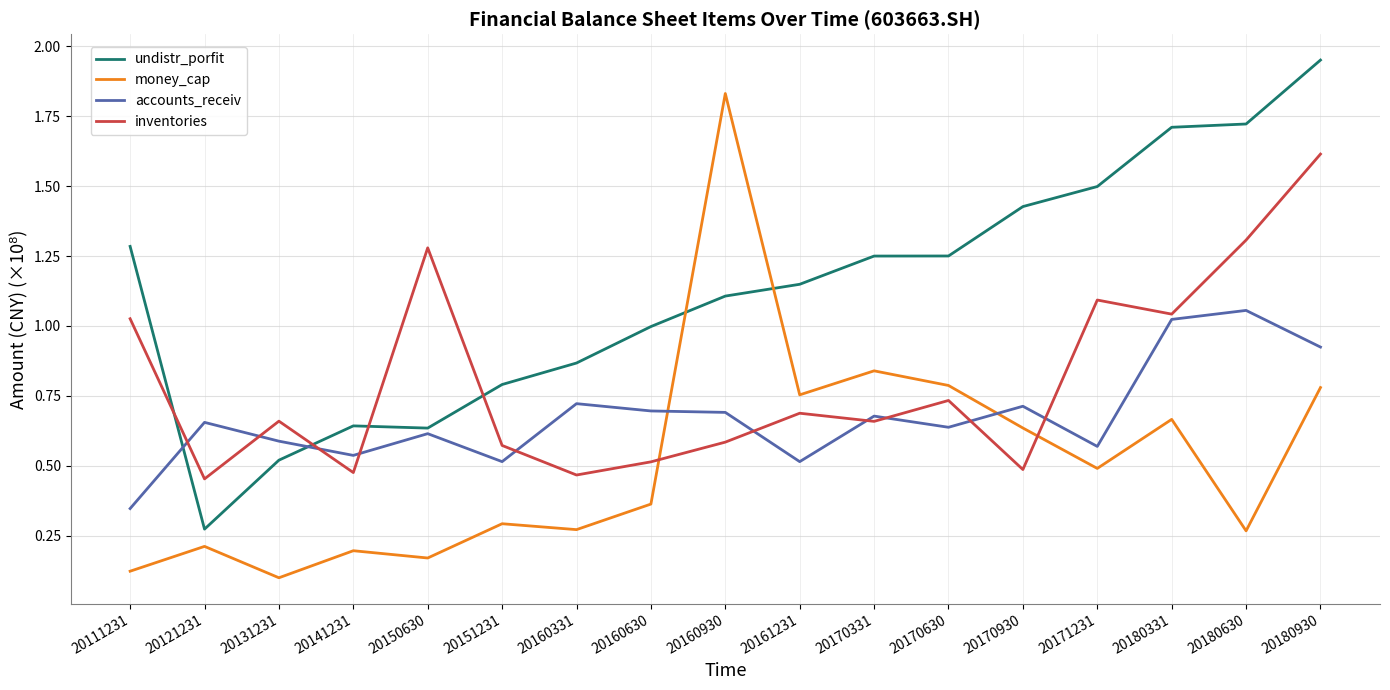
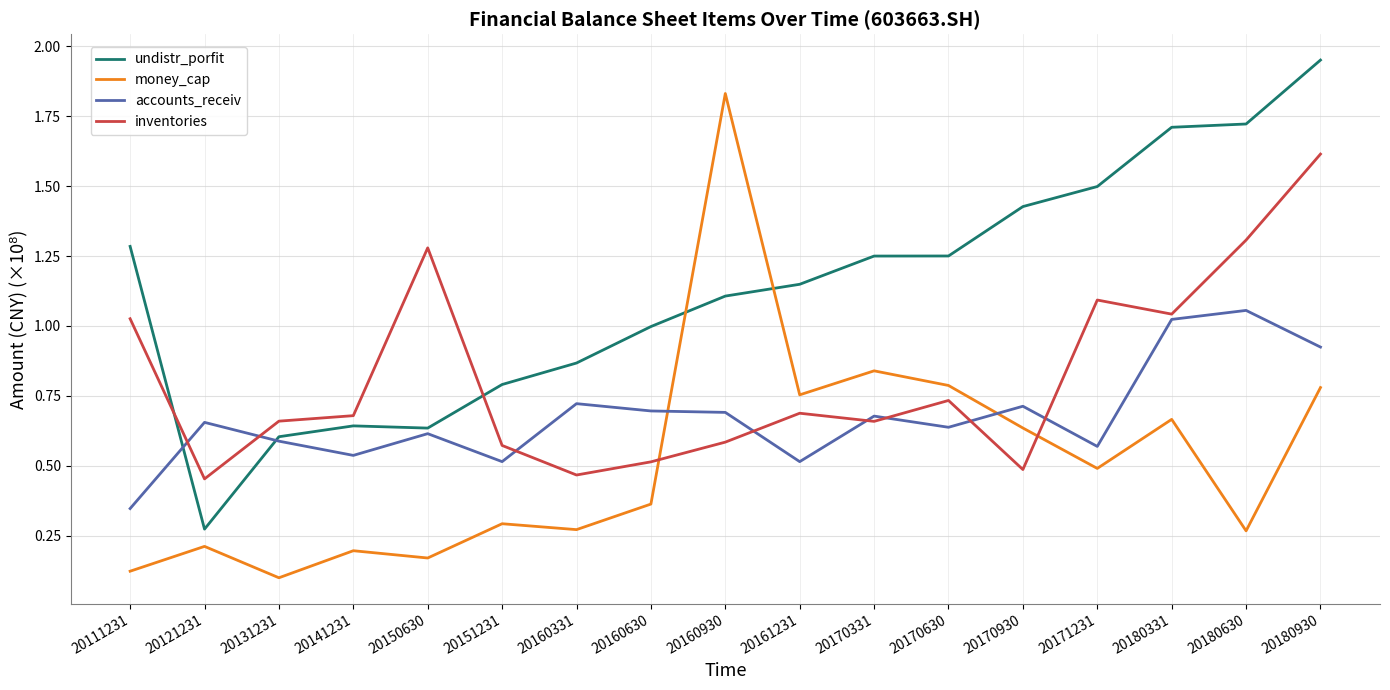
  {
    "undistr_porfit": {
      "20111231": 1.28,
      "20121231": 0.27,
-     "20131231": 0.52,
+     "20131231": 0.60,
      "20141231": 0.64,
      "20150630": 0.63,
      "20151231": 0.79,
      "20160331": 0.87,
      "20160630": 1.00,
      "20160930": 1.11,
      "20161231": 1.15,
      "20170331": 1.25,
      "20170630": 1.25,
      "20170930": 1.43,
      "20171231": 1.50,
      "20180331": 1.71,
      "20180630": 1.72,
      "20180930": 1.95
    },
    "money_cap": {
      "20111231": 0.12,
      "20121231": 0.21,
      "20131231": 0.10,
      "20141231": 0.20,
      "20150630": 0.17,
      "20151231": 0.29,
      "20160331": 0.27,
      "20160630": 0.36,
      "20160930": 1.83,
      "20161231": 0.75,
      "20170331": 0.84,
      "20170630": 0.79,
      "20170930": 0.64,
      "20171231": 0.49,
      "20180331": 0.67,
      "20180630": 0.27,
      "20180930": 0.78
    },
    "accounts_receiv": {
      "20111231": 0.35,
      "20121231": 0.66,
      "20131231": 0.59,
      "20141231": 0.54,
      "20150630": 0.61,
      "20151231": 0.51,
      "20160331": 0.72,
      "20160630": 0.70,
      "20160930": 0.69,
      "20161231": 0.51,
      "20170331": 0.68,
      "20170630": 0.64,
      "20170930": 0.71,
      "20171231": 0.57,
      "20180331": 1.02,
      "20180630": 1.06,
      "20180930": 0.92
    },
    "inventories": {
      "20111231": 1.03,
      "20121231": 0.45,
      "20131231": 0.66,
-     "20141231": 0.48,
+     "20141231": 0.68,
      "20150630": 1.28,
      "20151231": 0.57,
      "20160331": 0.47,
      "20160630": 0.51,
      "20160930": 0.58,
      "20161231": 0.69,
      "20170331": 0.66,
      "20170630": 0.73,
      "20170930": 0.49,
      "20171231": 1.09,
      "20180331": 1.04,
      "20180630": 1.31,
      "20180930": 1.61
    }
  }
